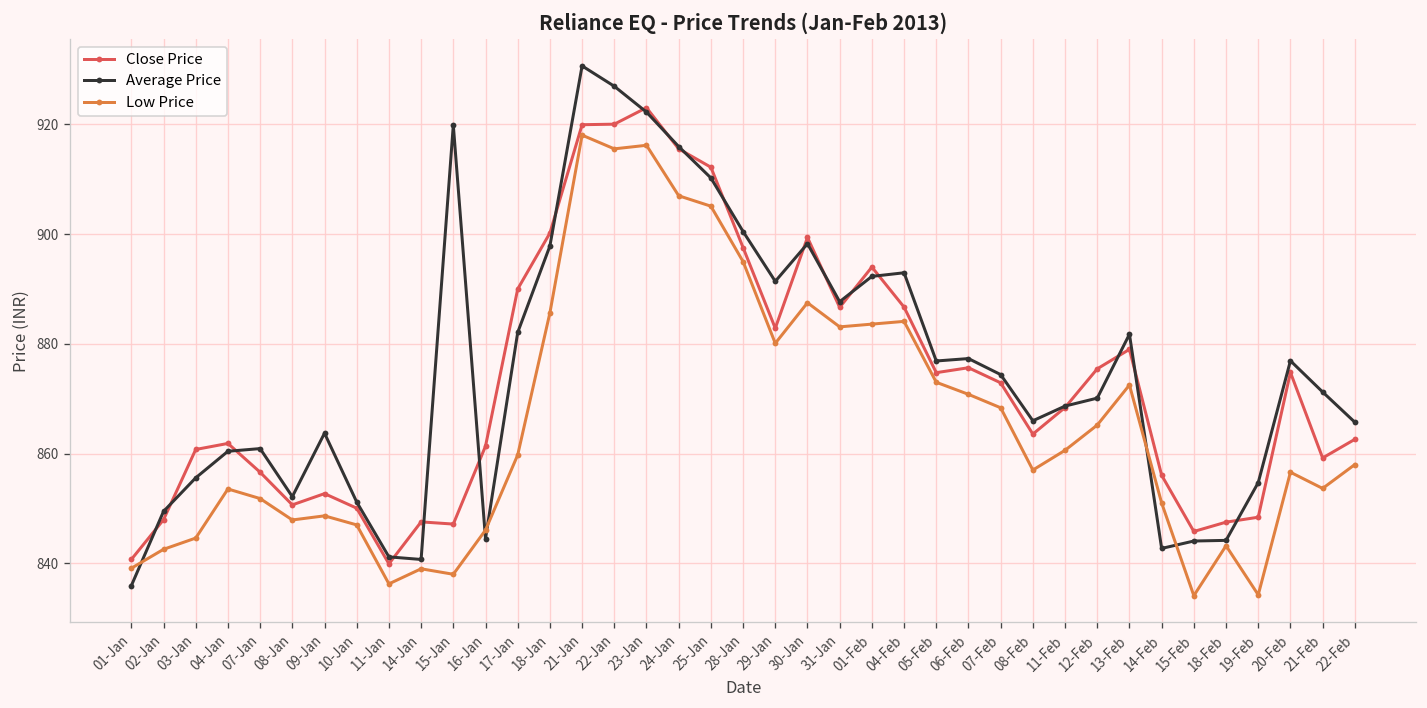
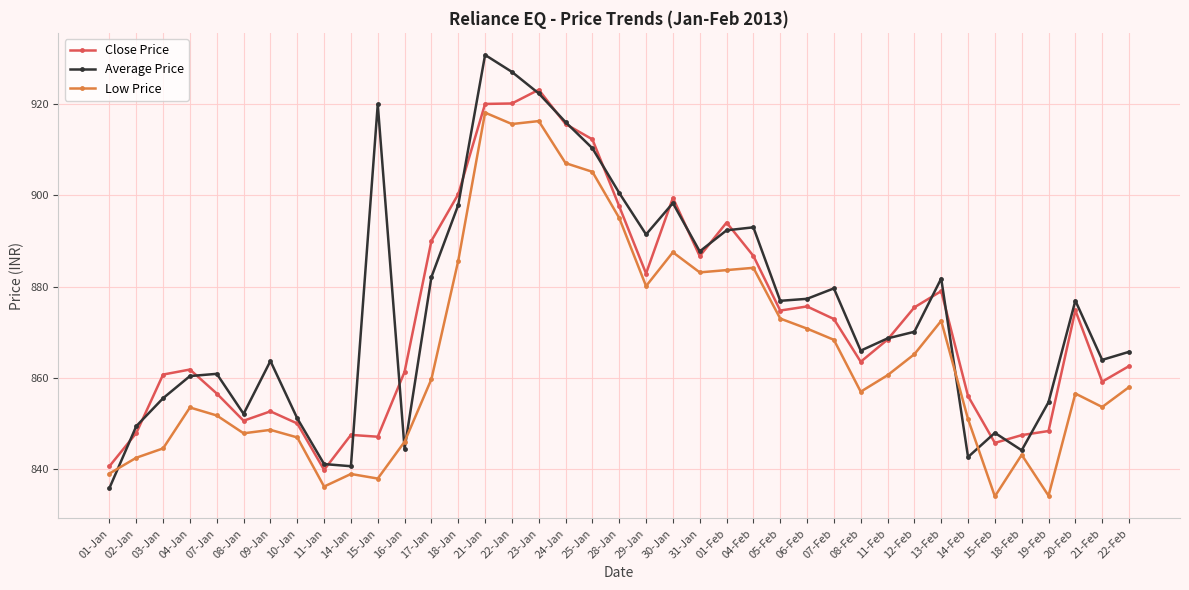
  {
    "Average Price": {
      "01-Jan": 836,
      "02-Jan": 849,
      "03-Jan": 856,
      "04-Jan": 860,
      "07-Jan": 861,
      "08-Jan": 852,
      "09-Jan": 864,
      "10-Jan": 851,
      "11-Jan": 841,
      "14-Jan": 841,
      "15-Jan": 920,
      "16-Jan": 845,
      "17-Jan": 882,
      "18-Jan": 898,
      "21-Jan": 931,
      "22-Jan": 927,
      "23-Jan": 922,
      "25-Jan": 910,
      "28-Jan": 900,
      "29-Jan": 891,
      "30-Jan": 898,
      "31-Jan": 888,
      "01-Feb": 892,
      "04-Feb": 893,
      "05-Feb": 877,
      "06-Feb": 877,
-     "07-Feb": 874,
+     "07-Feb": 880,
      "08-Feb": 866,
      "12-Feb": 870,
      "13-Feb": 882,
      "14-Feb": 843,
-     "15-Feb": 844,
+     "15-Feb": 848,
      "18-Feb": 844,
      "19-Feb": 855,
      "20-Feb": 877,
-     "21-Feb": 871,
+     "21-Feb": 864,
      "22-Feb": 866
    }
  }
